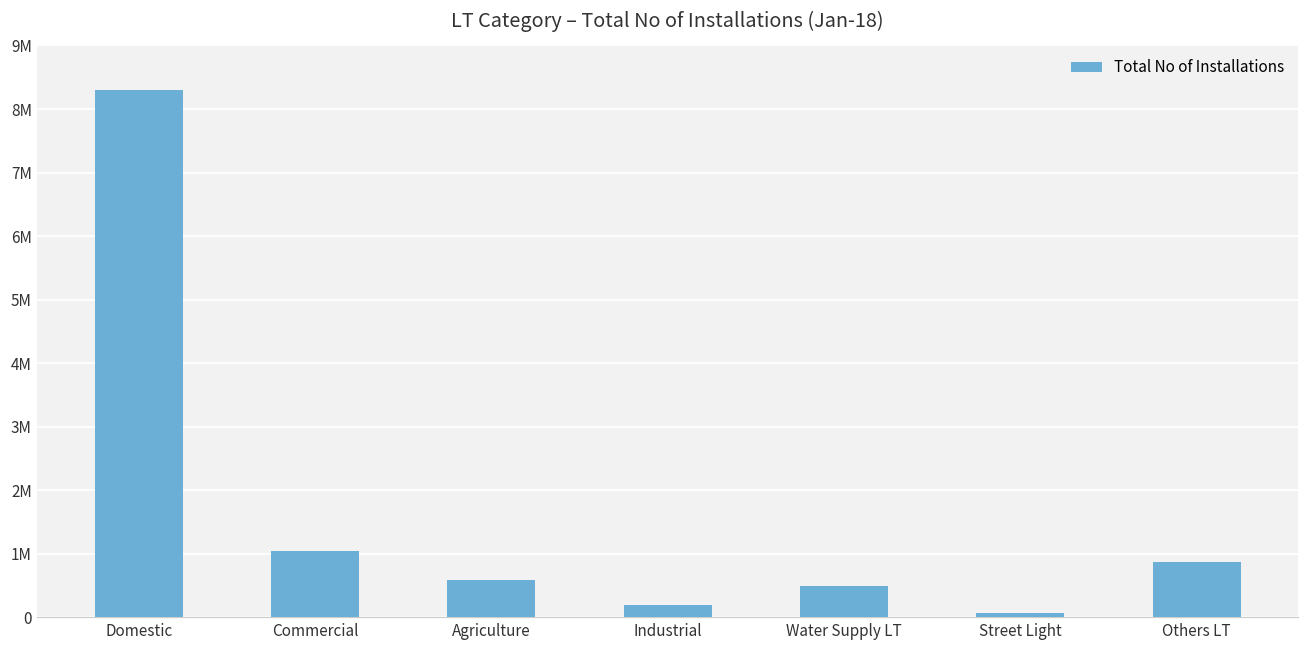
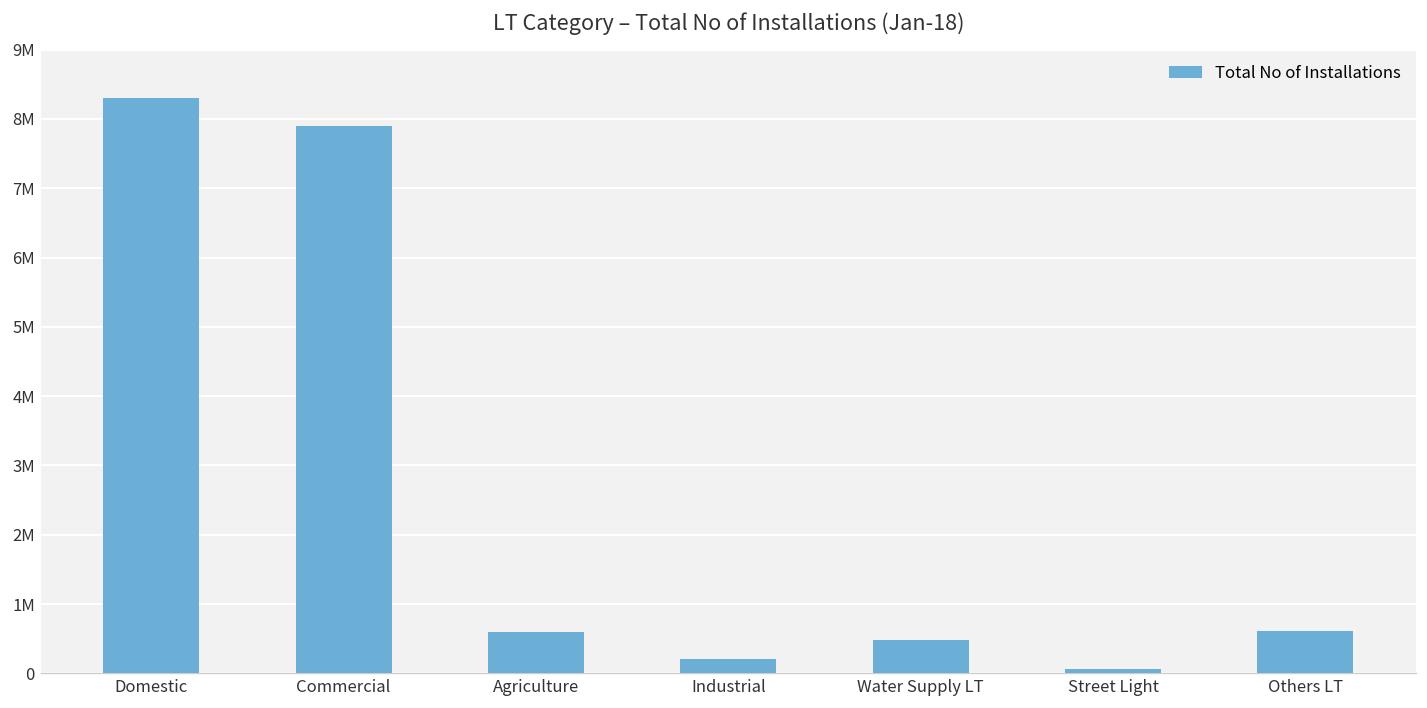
  {
    "Domestic": 8300000,
-   "Commercial": 1000000,
+   "Commercial": 7900000,
    "Agriculture": 600000,
    "Industrial": 200000,
    "Water Supply LT": 500000,
    "Street Light": 100000,
-   "Others LT": 900000
+   "Others LT": 600000
  }
